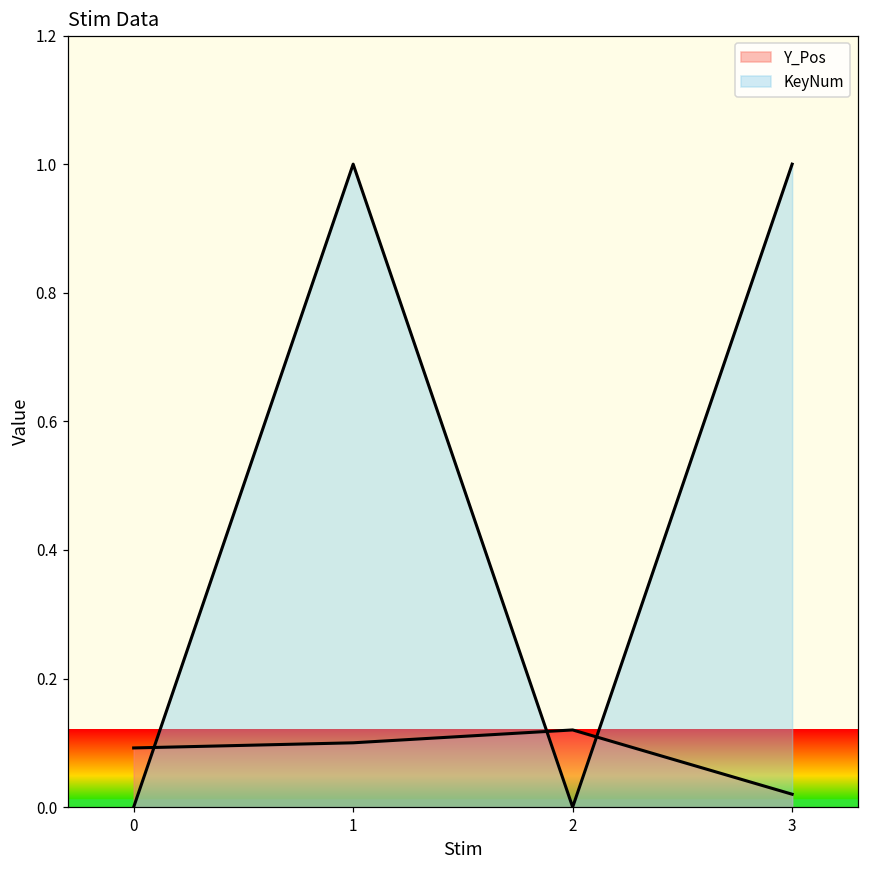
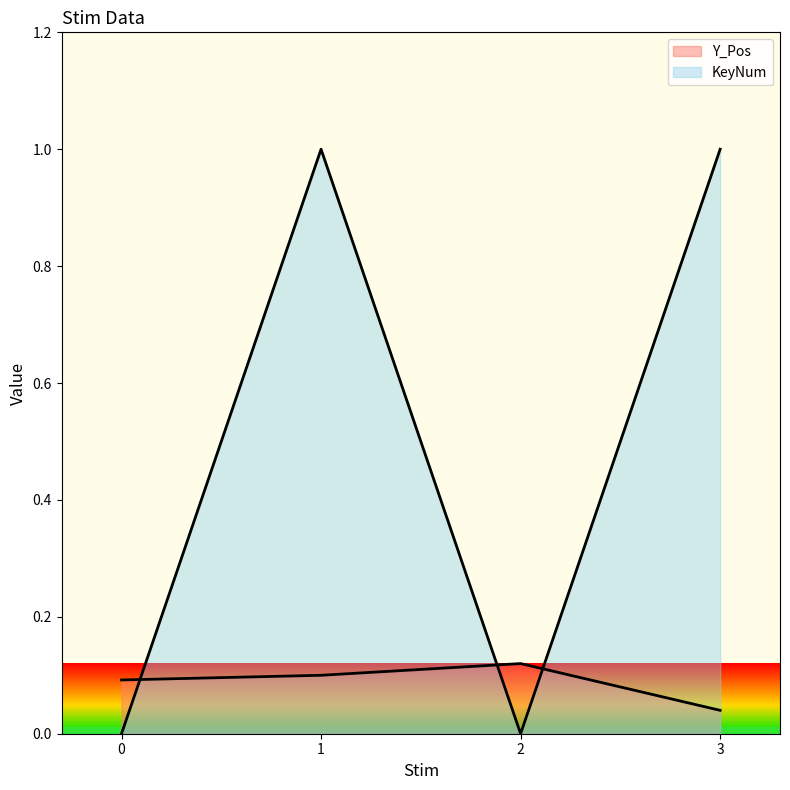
  {
    "Y_Pos": {
      "0": 0.09,
      "1": 0.10,
      "2": 0.12,
-     "3": 0.02
+     "3": 0.04
    },
    "KeyNum": {
      "0": 0.00,
      "1": 1.00,
      "2": 0.00,
      "3": 1.00
    }
  }
